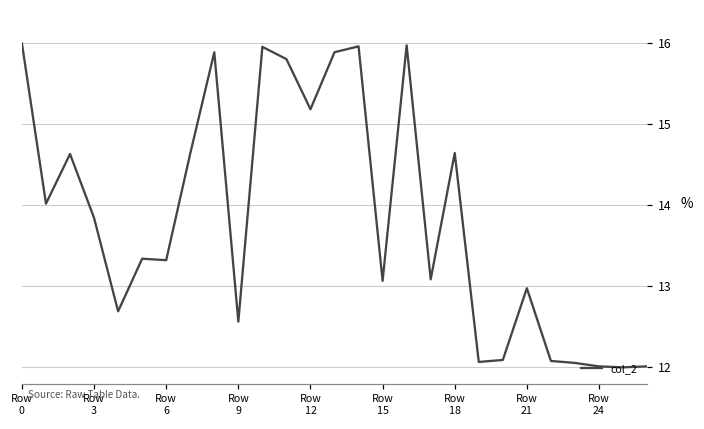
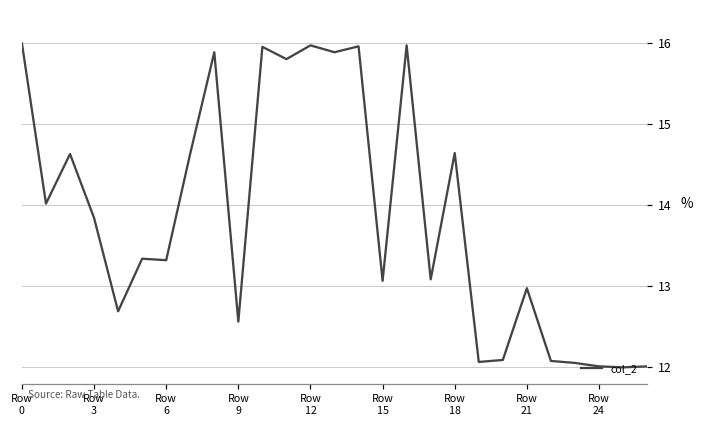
  {
    "Row 0": 16.0,
    "Row 3": 13.8,
    "Row 6": 13.3,
    "Row 9": 12.6,
-   "Row 12": 15.2,
+   "Row 12": 16.0,
    "Row 15": 13.1,
    "Row 18": 14.6,
    "Row 21": 13.0,
    "Row 24": 12.0
  }
